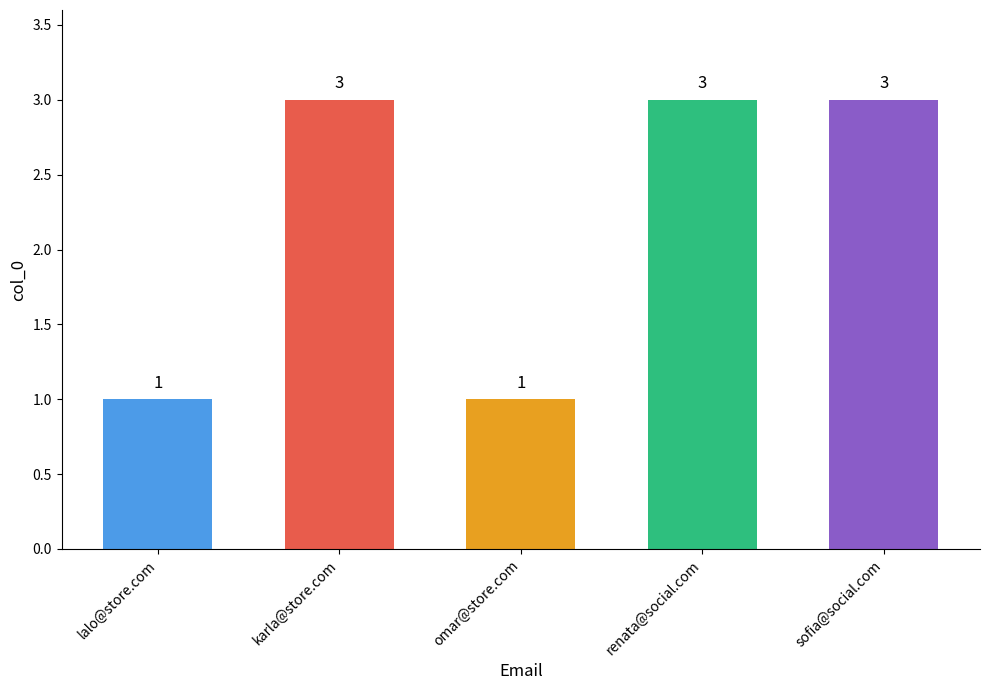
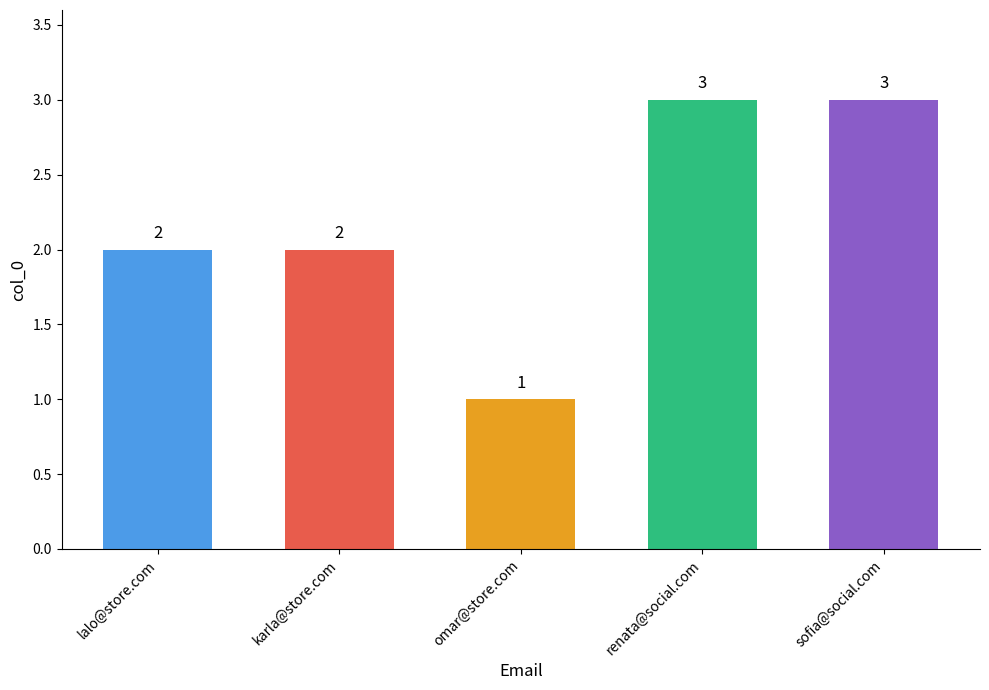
  {
-   "lalo@store.com": 1,
-   "karla@store.com": 3,
+   "lalo@store.com": 2,
+   "karla@store.com": 2,
    "omar@store.com": 1,
    "renata@social.com": 3,
    "sofia@social.com": 3
  }
